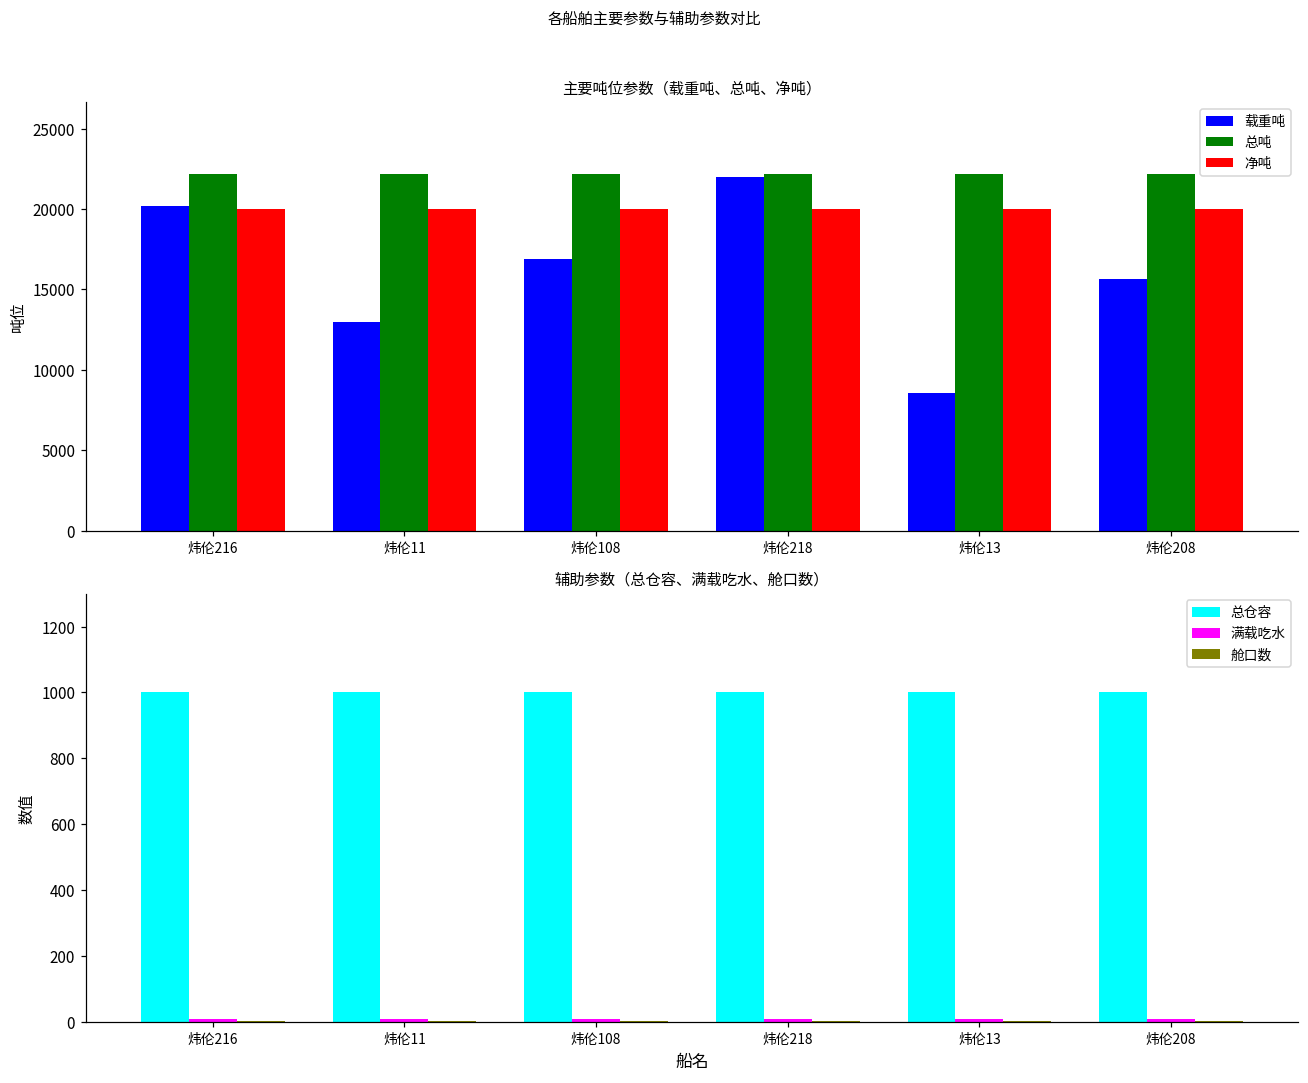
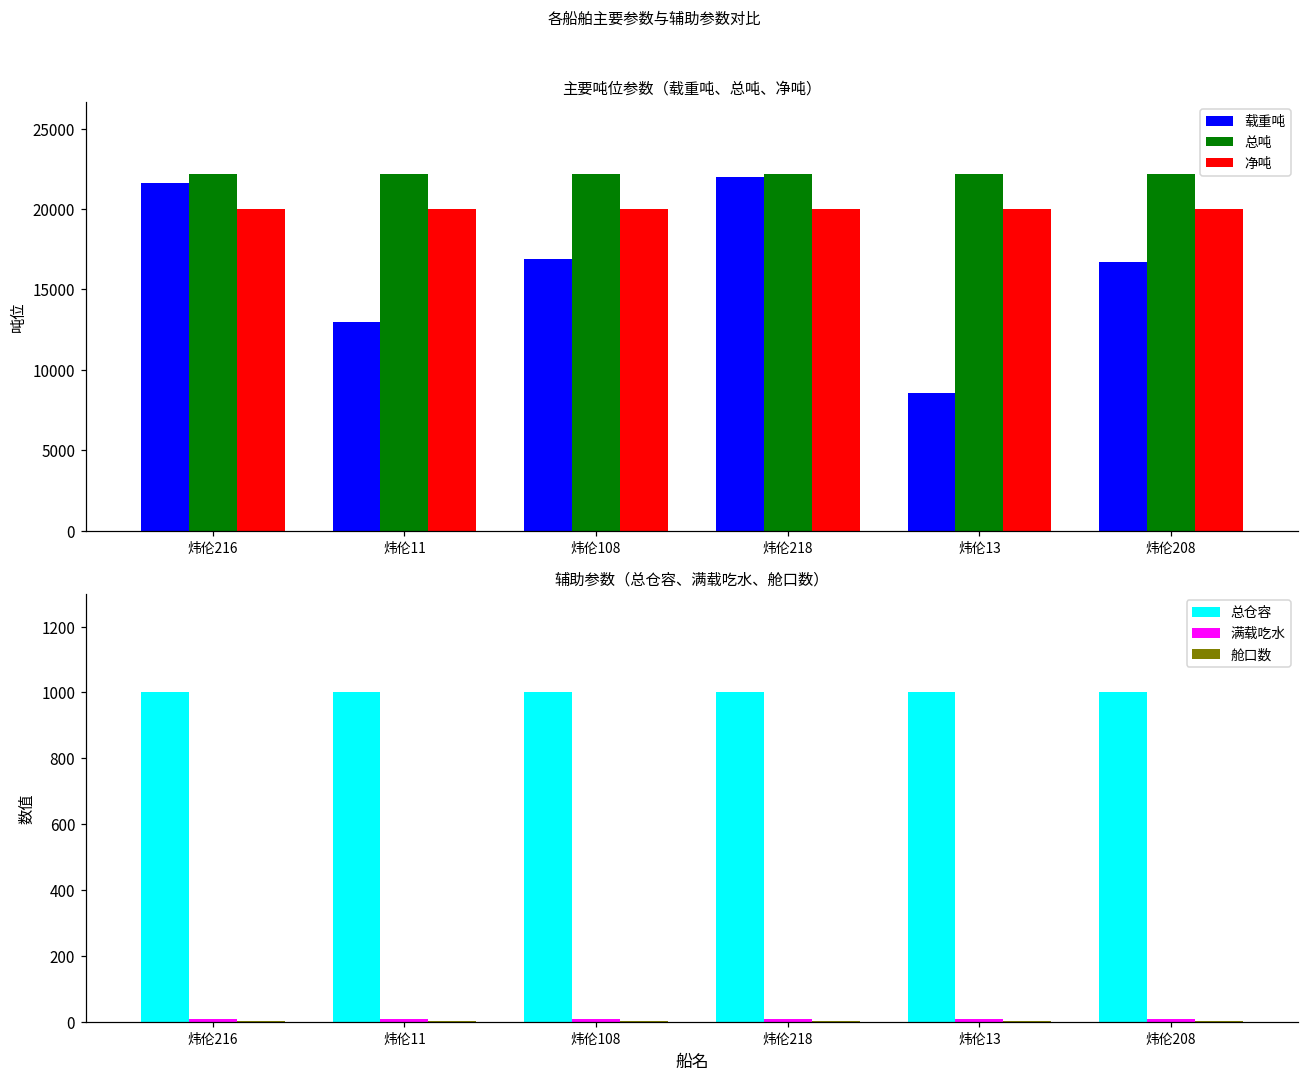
  {
    "主要吨位参数（载重吨、总吨、净吨）": {
      "载重吨": {
-       "炜伦216": 20200,
+       "炜伦216": 21600,
        "炜伦11": 13000,
        "炜伦108": 16900,
        "炜伦218": 22000,
        "炜伦13": 8600,
-       "炜伦208": 15700
+       "炜伦208": 16700
      },
      "总吨": {
        "炜伦216": 22200,
        "炜伦11": 22200,
        "炜伦108": 22200,
        "炜伦218": 22200,
        "炜伦13": 22200,
        "炜伦208": 22200
      },
      "净吨": {
        "炜伦216": 20000,
        "炜伦11": 20000,
        "炜伦108": 20000,
        "炜伦218": 20000,
        "炜伦13": 20000,
        "炜伦208": 20000
      }
    },
    "辅助参数（总仓容、满载吃水、舱口数）": {
      "总仓容": {
        "炜伦216": 1000,
        "炜伦11": 1000,
        "炜伦108": 1000,
        "炜伦218": 1000,
        "炜伦13": 1000,
        "炜伦208": 1000
      },
      "满载吃水": {
        "炜伦216": 10,
        "炜伦11": 10,
        "炜伦108": 10,
        "炜伦218": 10,
        "炜伦13": 10,
        "炜伦208": 10
      }
    }
  }
